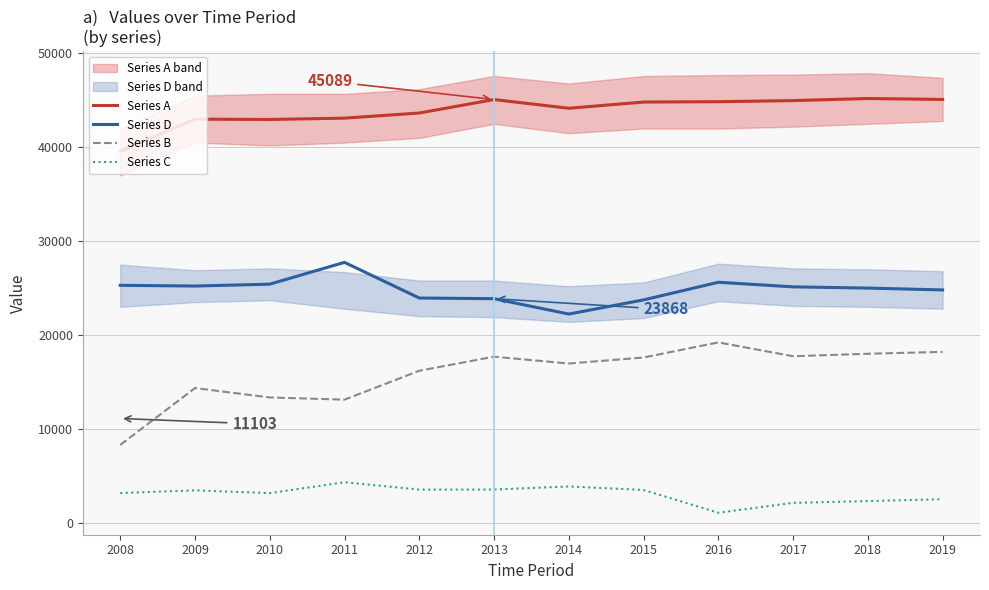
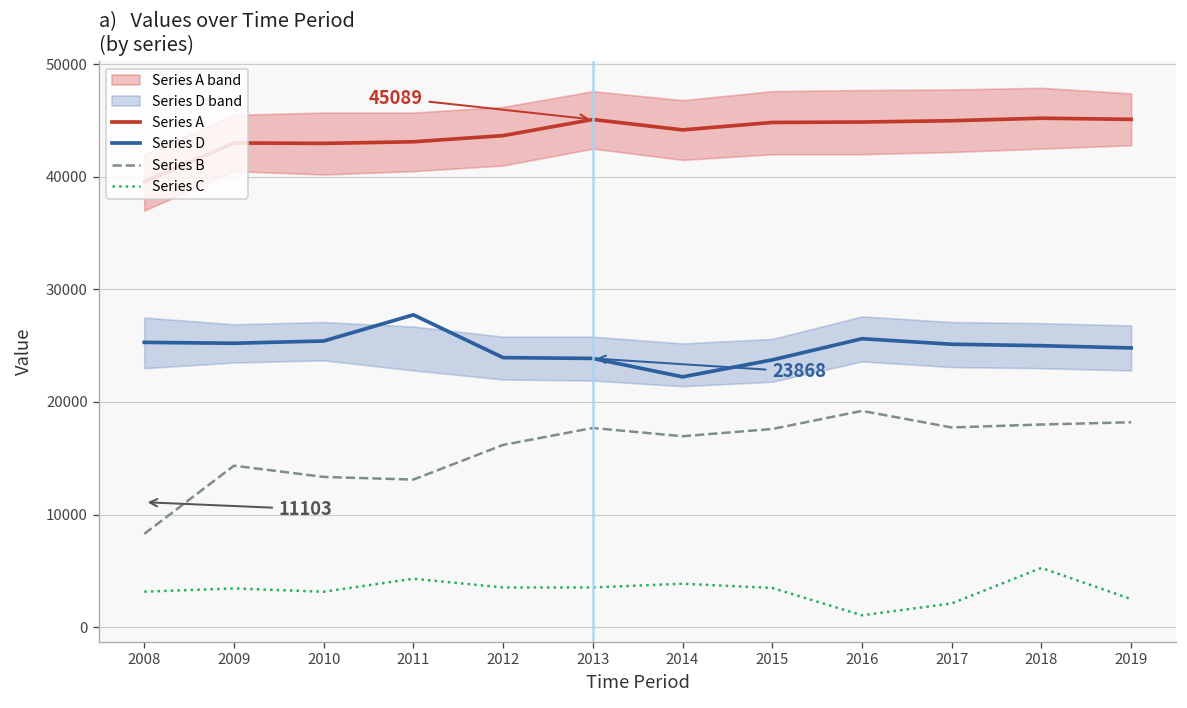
  {
    "Series D": {
      "2008": 25000,
      "2009": 25000,
      "2010": 25000,
      "2011": 28000,
      "2012": 24000,
      "2013": 24000,
      "2016": 26000,
      "2017": 25000,
      "2018": 25000,
      "2019": 25000
    },
    "Series B": {
      "2009": 14000,
      "2010": 13000,
      "2011": 13000,
      "2012": 16000,
      "2013": 18000,
      "2014": 17000,
      "2015": 18000,
      "2016": 19000,
      "2017": 18000,
      "2018": 18000,
      "2019": 18000
    },
    "Series C": {
      "2008": 3000,
      "2009": 3000,
      "2010": 3000,
      "2011": 4000,
      "2012": 4000,
      "2013": 4000,
      "2014": 4000,
      "2015": 3000,
      "2016": 1000,
      "2017": 2000,
-     "2018": 2000,
+     "2018": 5000,
      "2019": 3000
    }
  }
